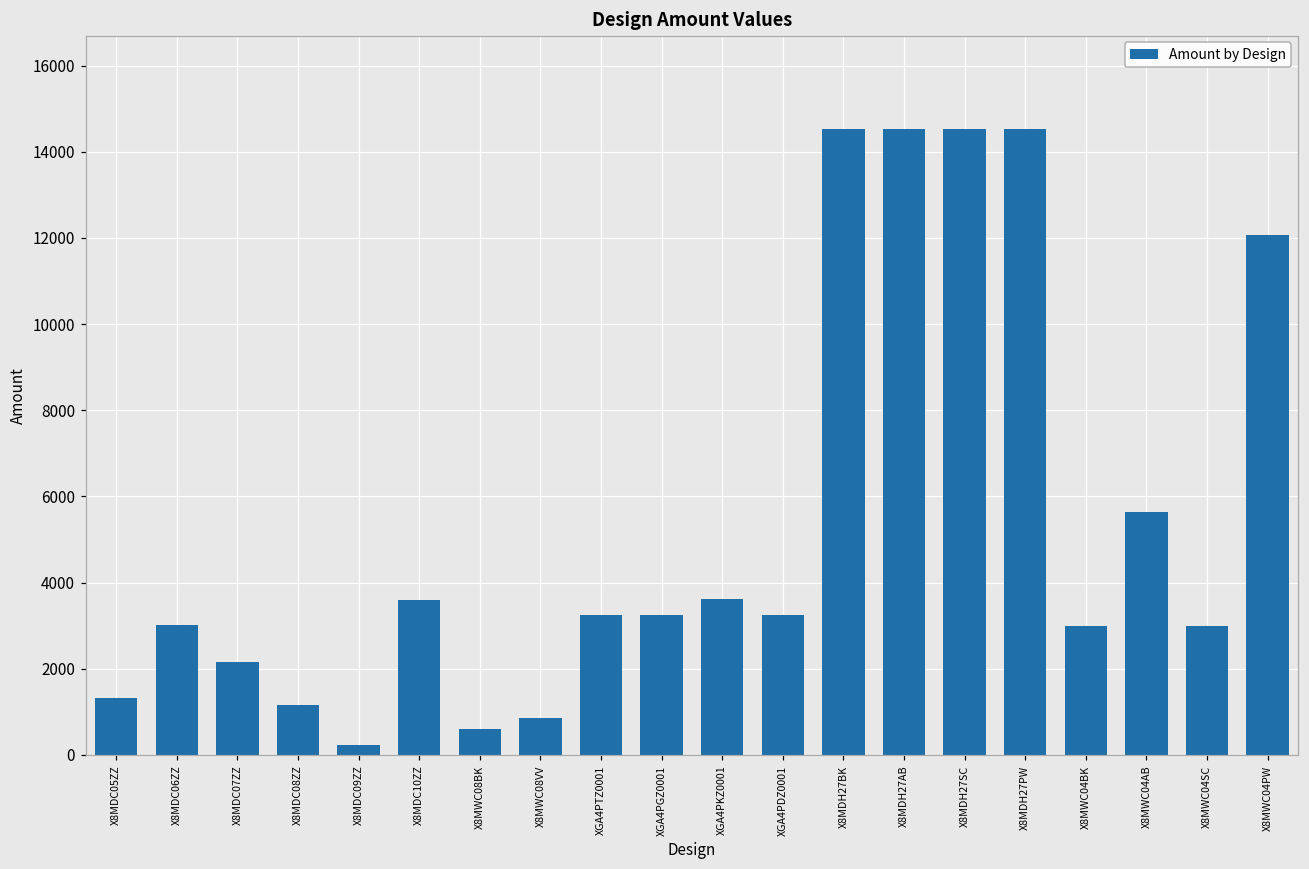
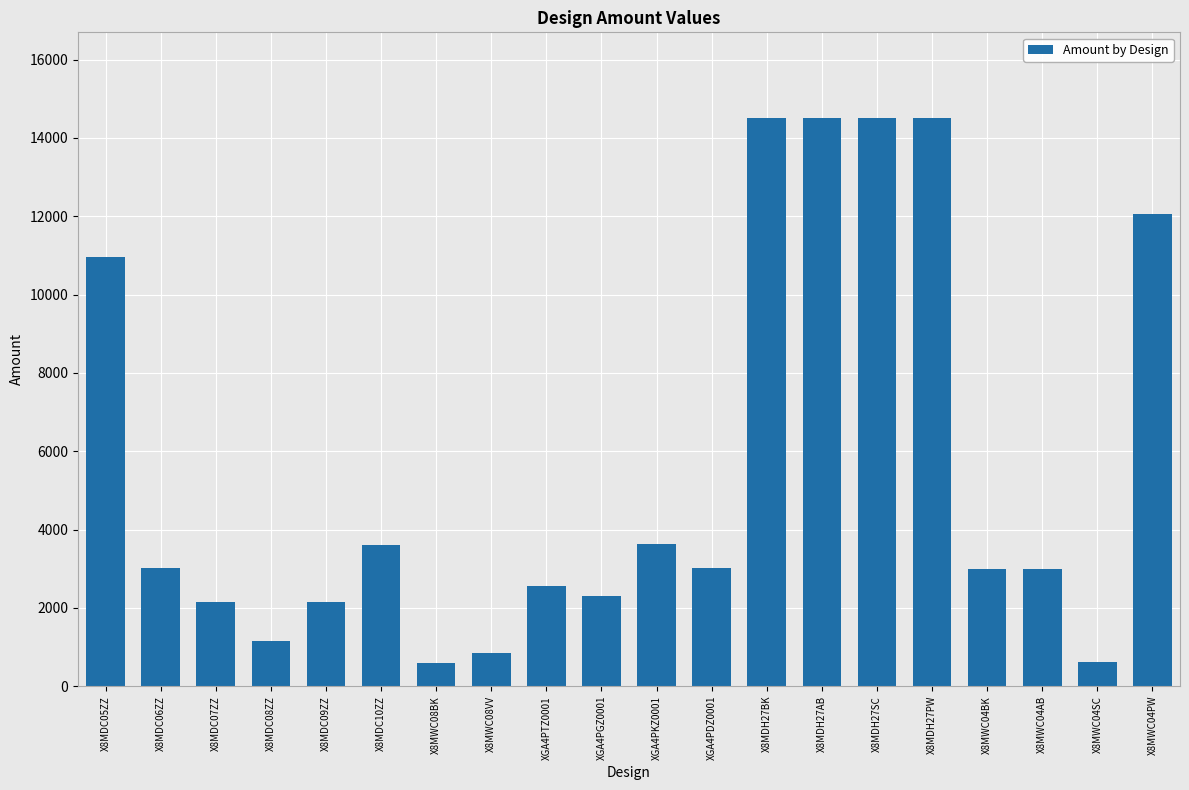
  {
-   "X8MDC05ZZ": 1300,
+   "X8MDC05ZZ": 11000,
    "X8MDC06ZZ": 3000,
    "X8MDC07ZZ": 2200,
    "X8MDC08ZZ": 1200,
-   "X8MDC09ZZ": 200,
+   "X8MDC09ZZ": 2100,
    "X8MDC10ZZ": 3600,
    "X8MWC08BK": 600,
    "X8MWC08VV": 900,
-   "XGA4PTZ0001": 3200,
-   "XGA4PGZ0001": 3200,
+   "XGA4PTZ0001": 2600,
+   "XGA4PGZ0001": 2300,
    "XGA4PKZ0001": 3600,
-   "XGA4PDZ0001": 3200,
+   "XGA4PDZ0001": 3000,
    "X8MDH27BK": 14500,
    "X8MDH27AB": 14500,
    "X8MDH27SC": 14500,
    "X8MDH27PW": 14500,
    "X8MWC04BK": 3000,
-   "X8MWC04AB": 5600,
-   "X8MWC04SC": 3000,
+   "X8MWC04AB": 3000,
+   "X8MWC04SC": 600,
    "X8MWC04PW": 12100
  }
